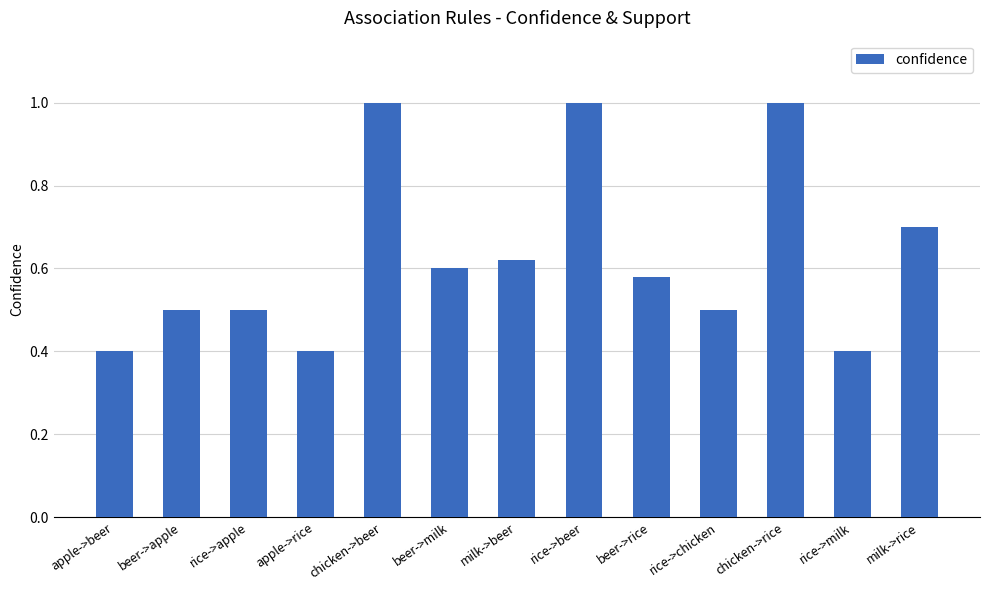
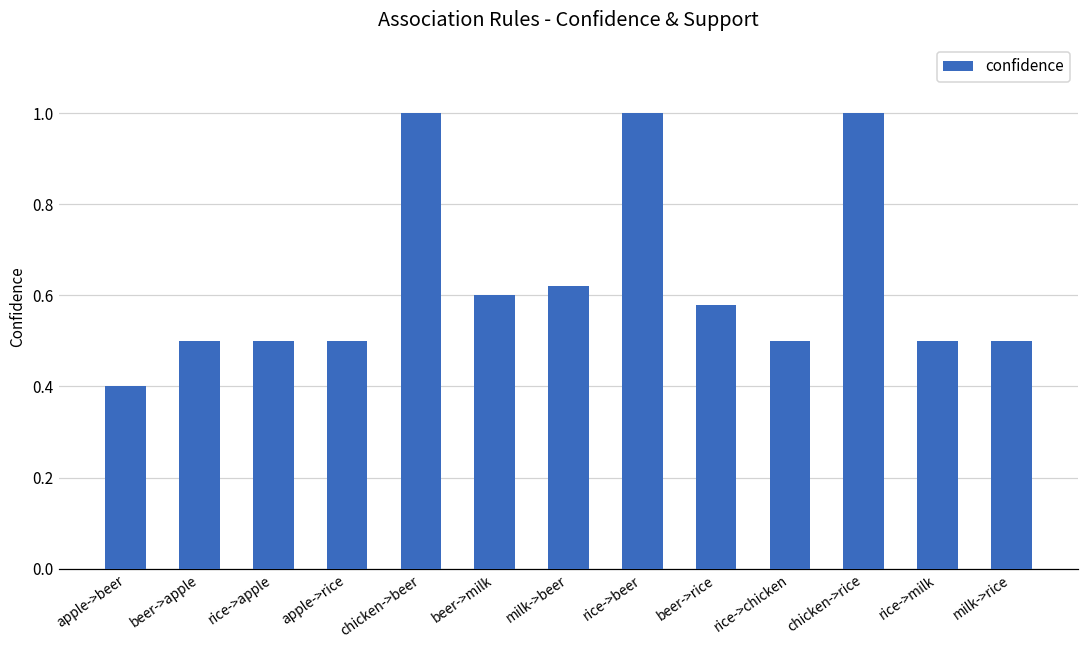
  {
    "apple->beer": 0.4,
    "beer->apple": 0.5,
    "rice->apple": 0.5,
-   "apple->rice": 0.4,
+   "apple->rice": 0.5,
    "chicken->beer": 1.0,
    "beer->milk": 0.6,
    "milk->beer": 0.62,
    "rice->beer": 1.0,
    "beer->rice": 0.58,
    "rice->chicken": 0.5,
    "chicken->rice": 1.0,
-   "rice->milk": 0.4,
-   "milk->rice": 0.7
+   "rice->milk": 0.5,
+   "milk->rice": 0.5
  }
